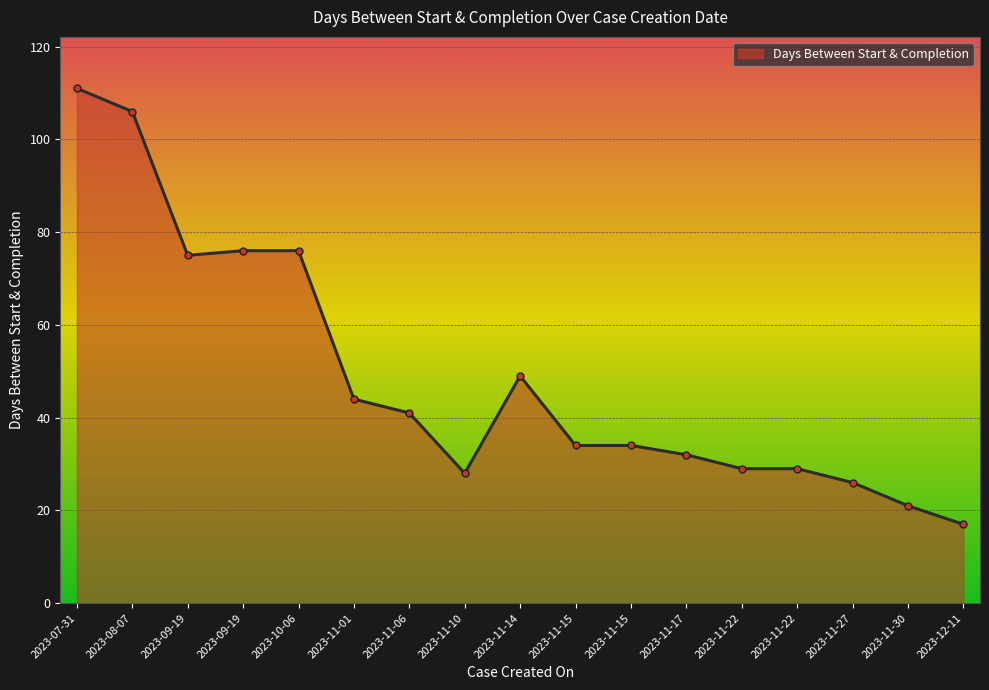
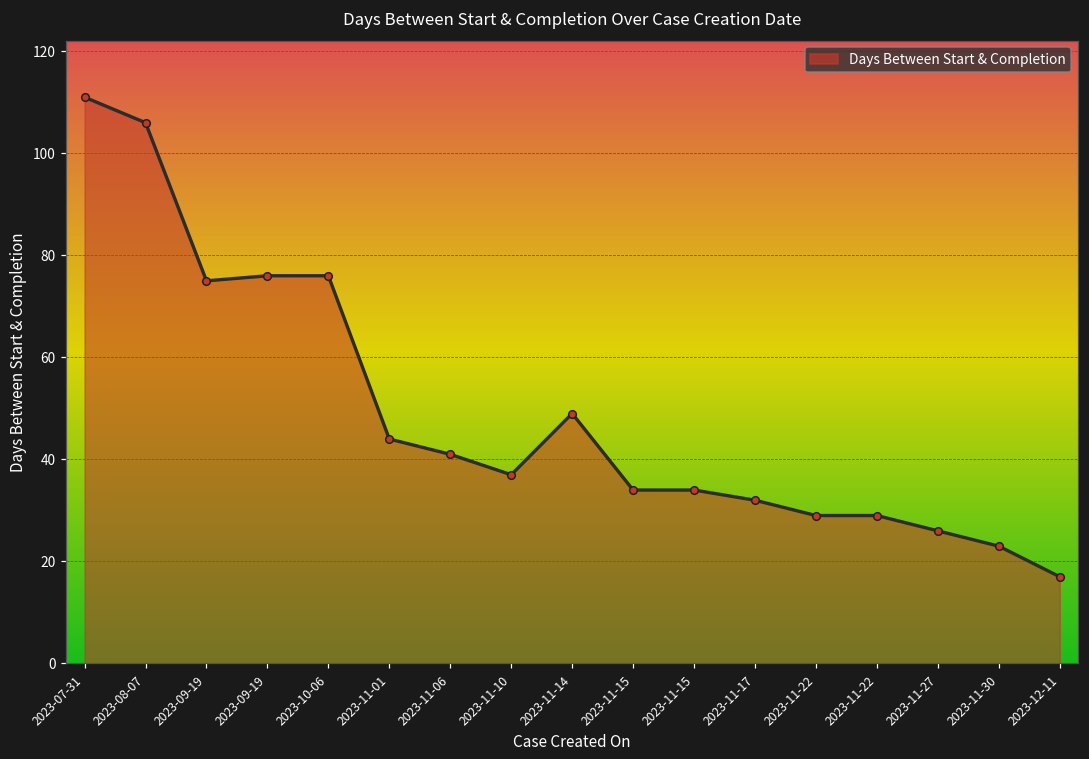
  {
    "2023-07-31": 111,
    "2023-08-07": 106,
    "2023-10-06": 76,
    "2023-11-01": 44,
    "2023-11-06": 41,
-   "2023-11-10": 28,
+   "2023-11-10": 37,
    "2023-11-14": 49,
    "2023-11-17": 32,
    "2023-11-27": 26,
-   "2023-11-30": 21,
+   "2023-11-30": 23,
    "2023-12-11": 17
  }
